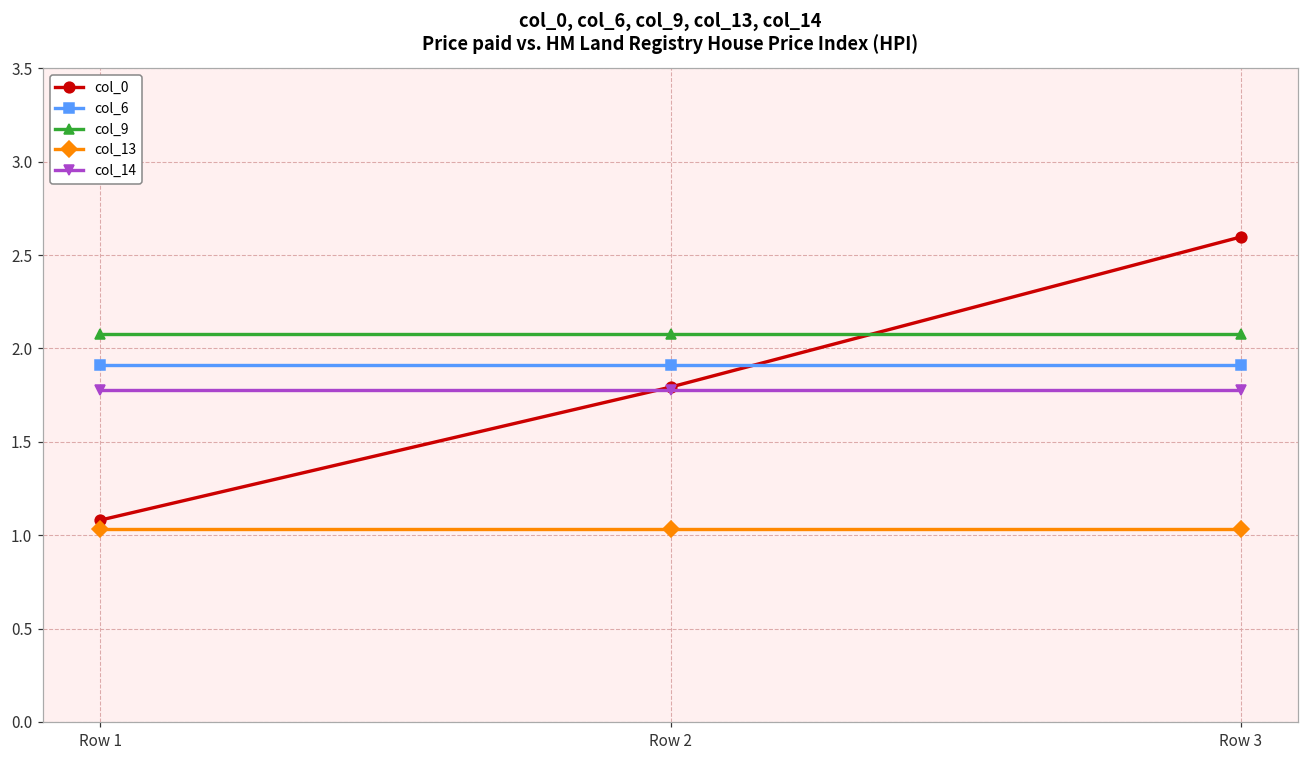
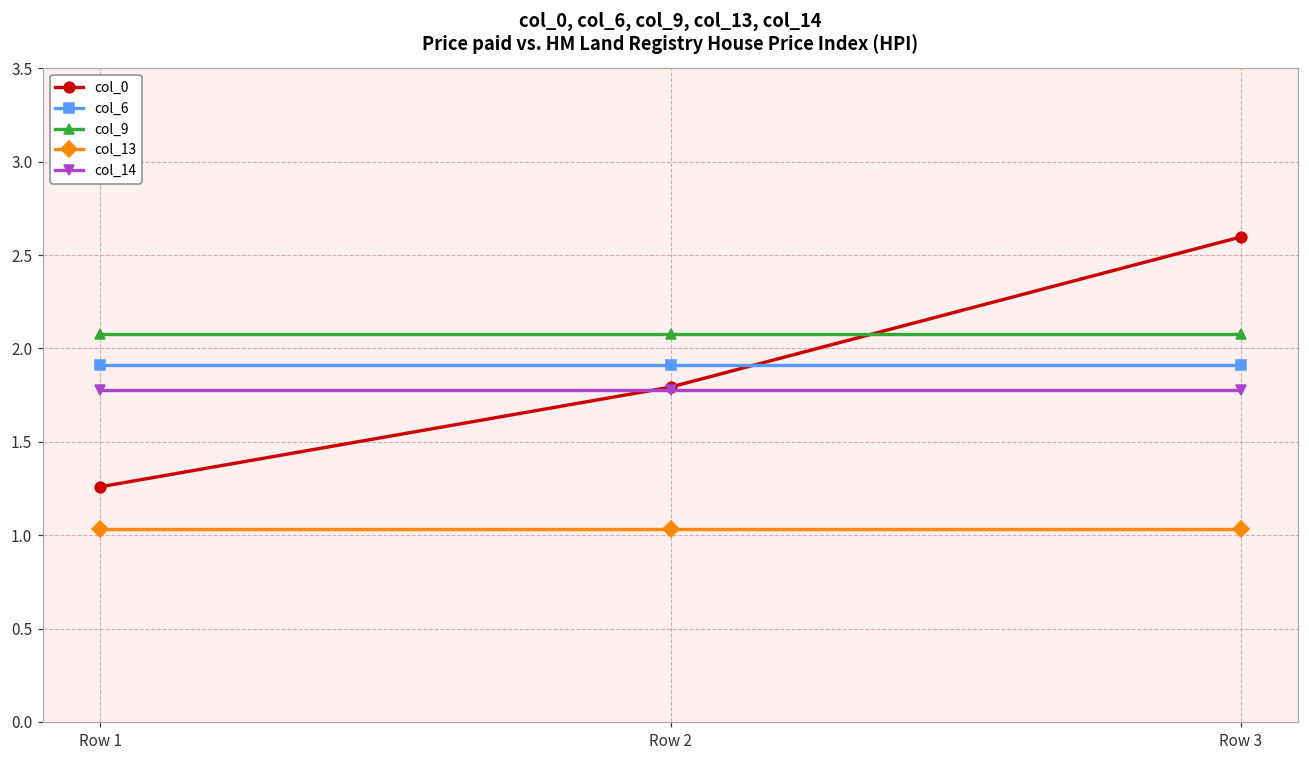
  {
    "col_0": {
-     "Row 1": 1.08,
+     "Row 1": 1.26,
      "Row 3": 2.60
    },
    "col_6": {
      "Row 1": 1.91,
      "Row 2": 1.91,
      "Row 3": 1.91
    },
    "col_9": {
      "Row 1": 2.08,
      "Row 2": 2.08,
      "Row 3": 2.08
    },
    "col_13": {
      "Row 1": 1.03,
      "Row 2": 1.03,
      "Row 3": 1.03
    },
    "col_14": {
      "Row 1": 1.78,
      "Row 3": 1.78
    }
  }
